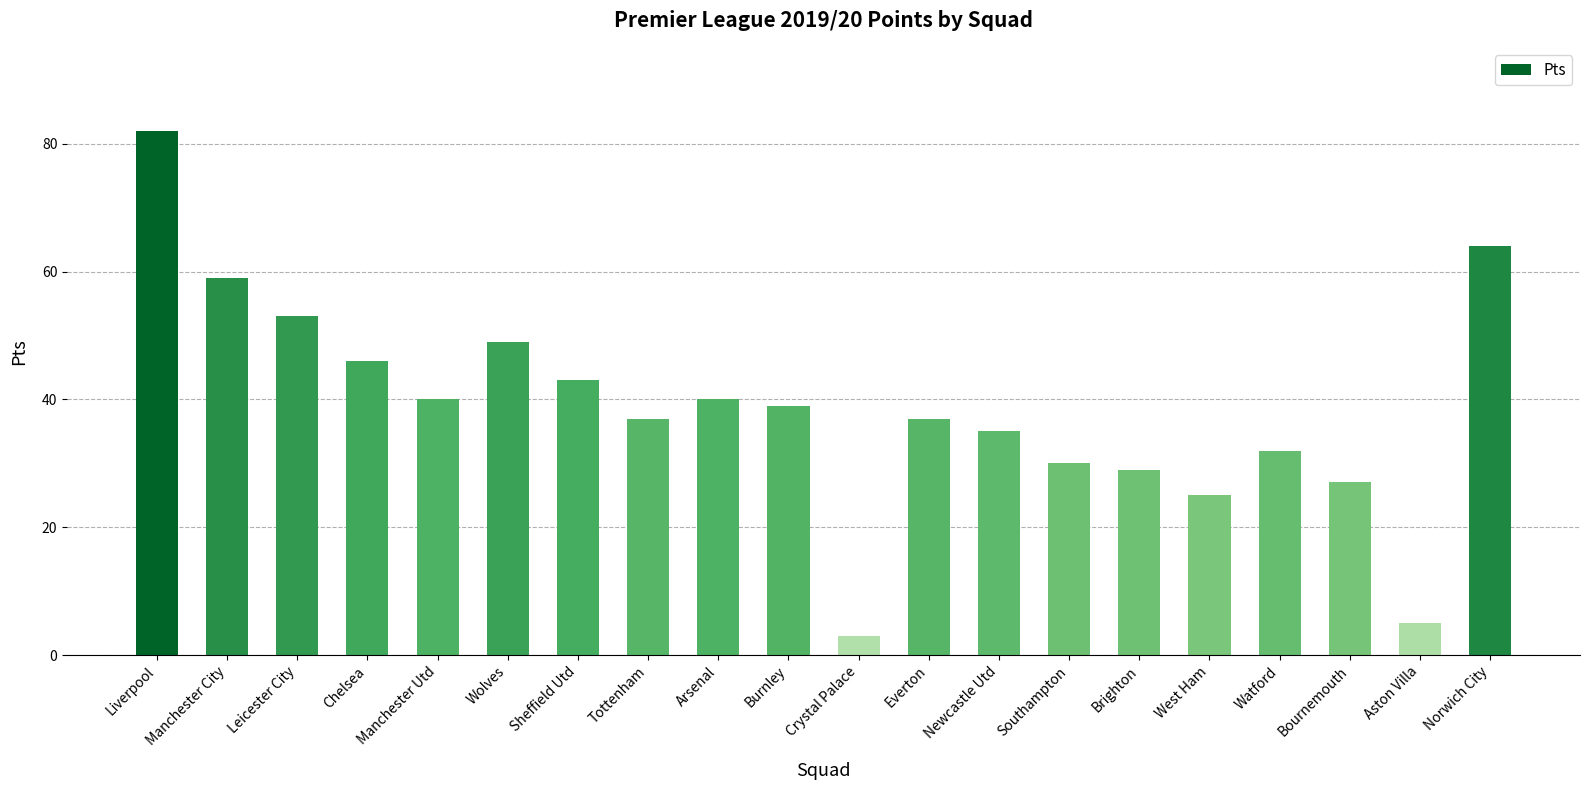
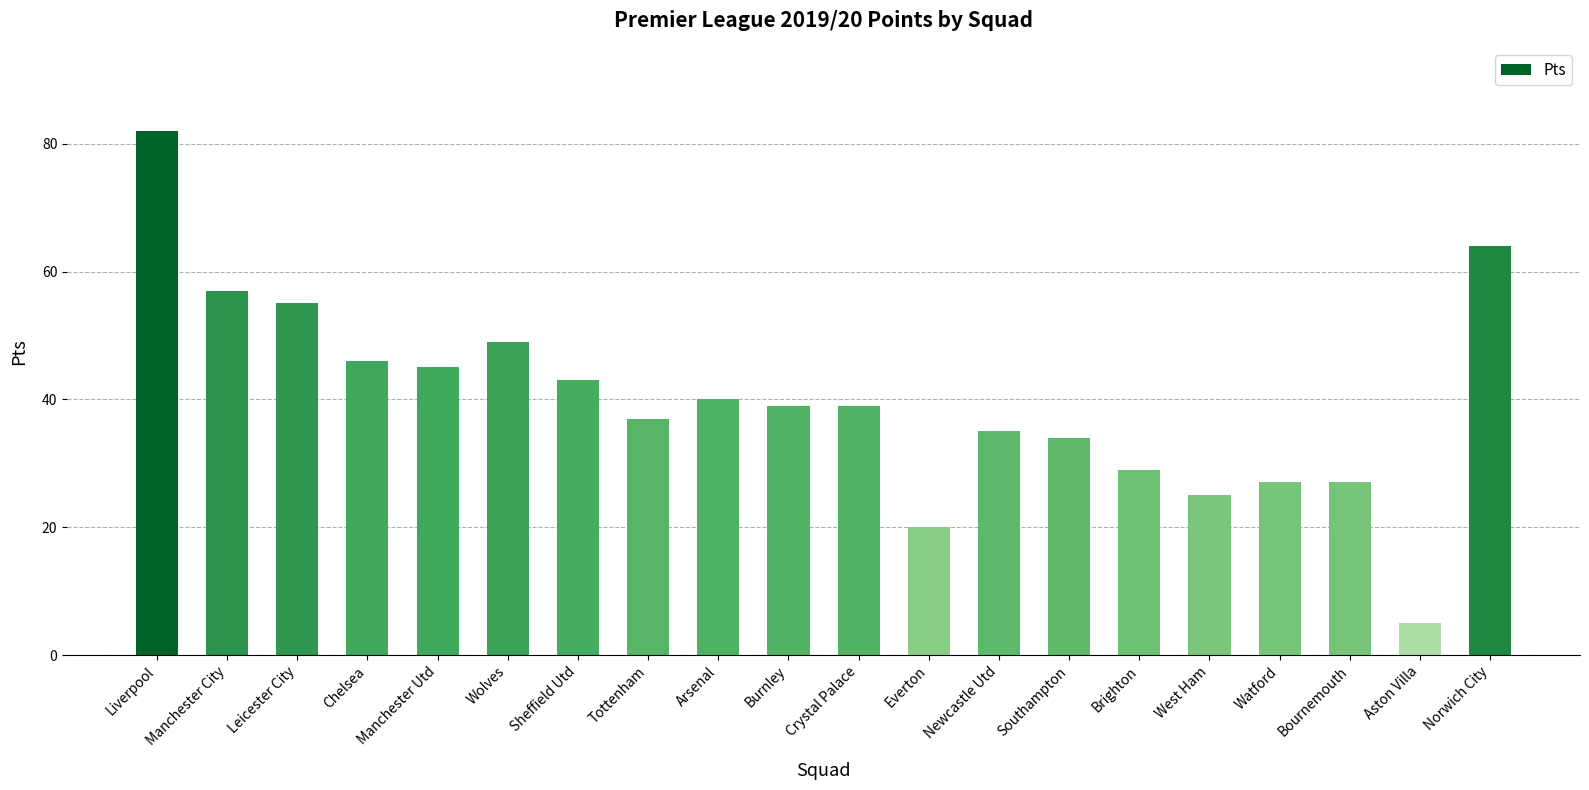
  {
    "Liverpool": 82,
-   "Manchester City": 59,
-   "Leicester City": 53,
+   "Manchester City": 57,
+   "Leicester City": 55,
    "Chelsea": 46,
-   "Manchester Utd": 40,
+   "Manchester Utd": 45,
    "Wolves": 49,
    "Sheffield Utd": 43,
    "Tottenham": 37,
    "Arsenal": 40,
    "Burnley": 39,
-   "Crystal Palace": 3,
-   "Everton": 37,
+   "Crystal Palace": 39,
+   "Everton": 20,
    "Newcastle Utd": 35,
-   "Southampton": 30,
+   "Southampton": 34,
    "Brighton": 29,
    "West Ham": 25,
-   "Watford": 32,
+   "Watford": 27,
    "Bournemouth": 27,
    "Aston Villa": 5,
    "Norwich City": 64
  }
